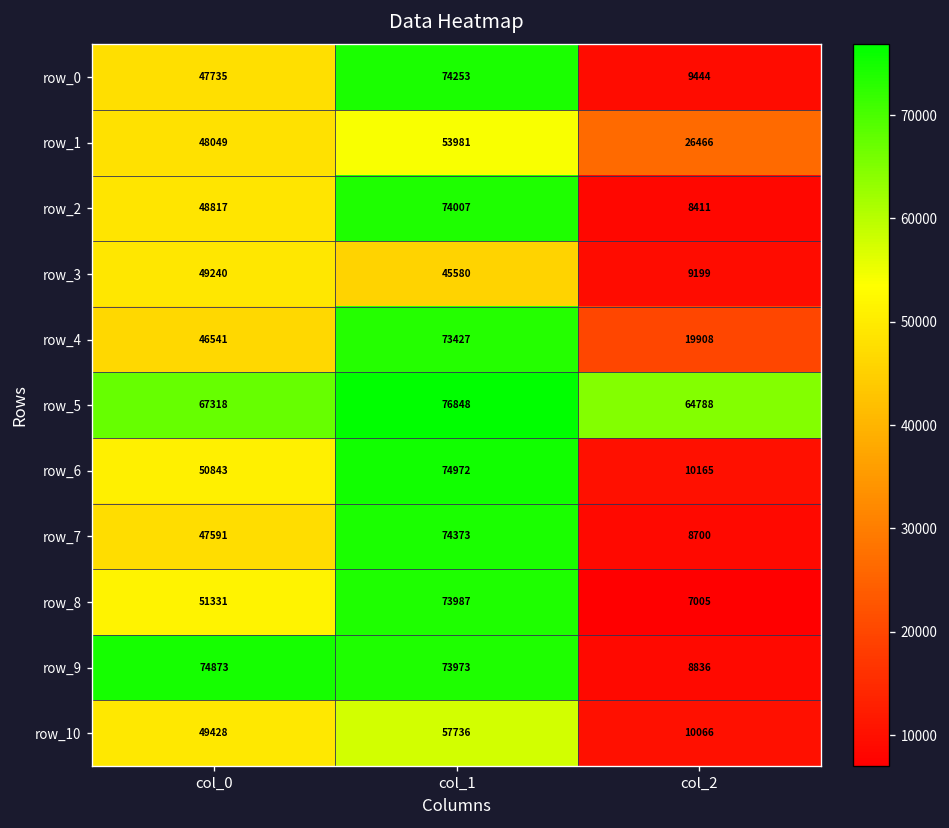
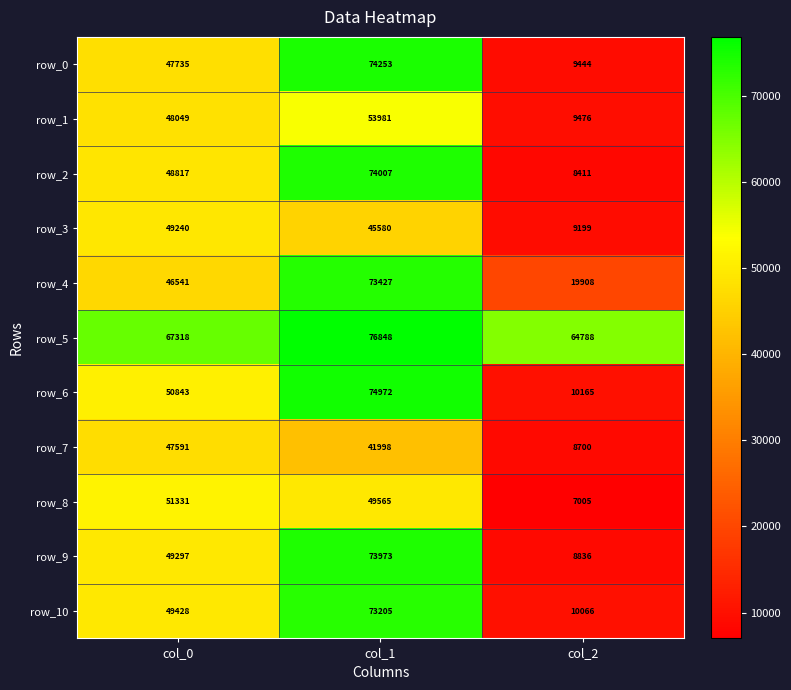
  {
    "row_0": {
      "col_0": 47735,
      "col_1": 74253,
      "col_2": 9444
    },
    "row_1": {
      "col_0": 48049,
      "col_1": 53981,
-     "col_2": 26466
+     "col_2": 9476
    },
    "row_2": {
      "col_0": 48817,
      "col_1": 74007,
      "col_2": 8411
    },
    "row_3": {
      "col_0": 49240,
      "col_1": 45580,
      "col_2": 9199
    },
    "row_4": {
      "col_0": 46541,
      "col_1": 73427,
      "col_2": 19908
    },
    "row_5": {
      "col_0": 67318,
      "col_1": 76848,
      "col_2": 64788
    },
    "row_6": {
      "col_0": 50843,
      "col_1": 74972,
      "col_2": 10165
    },
    "row_7": {
      "col_0": 47591,
-     "col_1": 74373,
+     "col_1": 41998,
      "col_2": 8700
    },
    "row_8": {
      "col_0": 51331,
-     "col_1": 73987,
+     "col_1": 49565,
      "col_2": 7005
    },
    "row_9": {
-     "col_0": 74873,
+     "col_0": 49297,
      "col_1": 73973,
      "col_2": 8836
    },
    "row_10": {
      "col_0": 49428,
-     "col_1": 57736,
+     "col_1": 73205,
      "col_2": 10066
    }
  }
